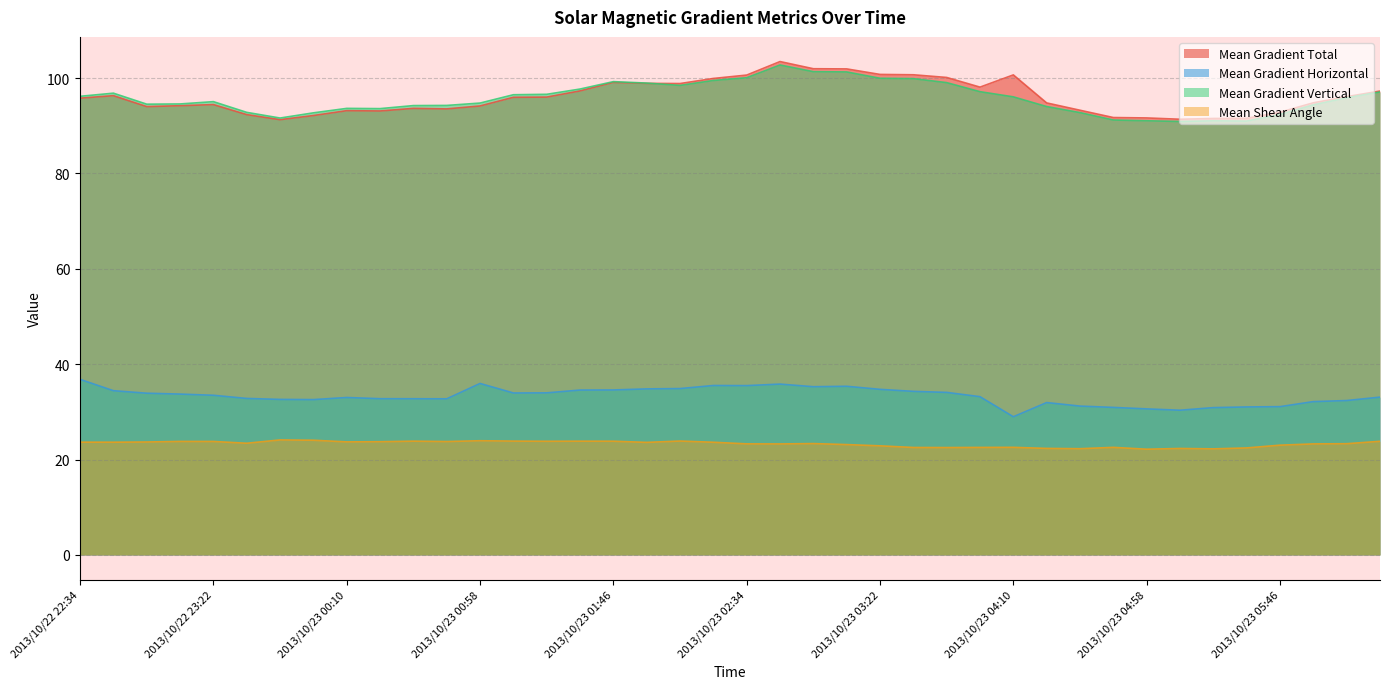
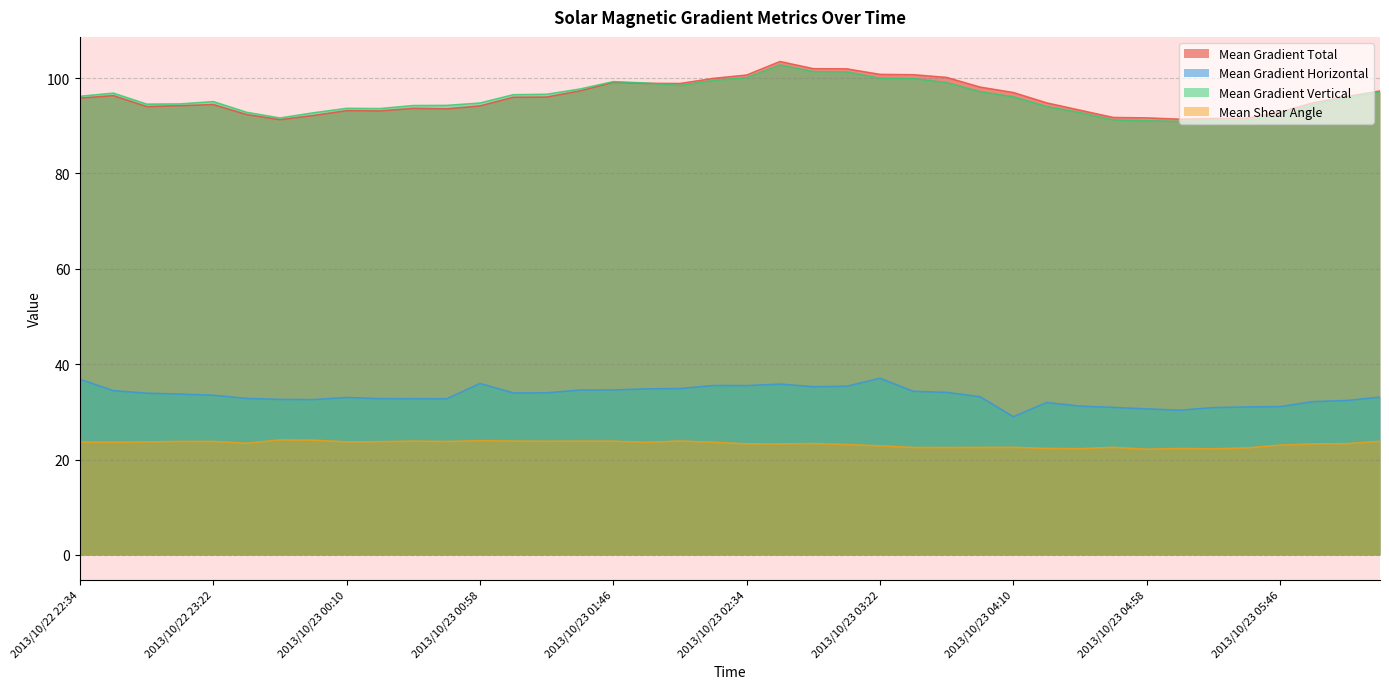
  {
    "Mean Gradient Total": {
      "2013/10/22 23:22": 94,
      "2013/10/23 00:58": 94,
      "2013/10/23 02:34": 101,
      "2013/10/23 03:22": 101,
-     "2013/10/23 04:10": 101,
+     "2013/10/23 04:10": 97,
      "2013/10/23 04:58": 92
    },
    "Mean Gradient Horizontal": {
      "2013/10/22 22:34": 37,
      "2013/10/22 23:22": 33,
      "2013/10/23 00:10": 33,
      "2013/10/23 00:58": 36,
      "2013/10/23 01:46": 35,
      "2013/10/23 02:34": 36,
-     "2013/10/23 03:22": 35,
+     "2013/10/23 03:22": 37,
      "2013/10/23 04:10": 29,
      "2013/10/23 04:58": 31,
      "2013/10/23 05:46": 31
    },
    "Mean Gradient Vertical": {
      "2013/10/22 23:22": 95,
      "2013/10/23 00:58": 95,
      "2013/10/23 02:34": 100,
      "2013/10/23 03:22": 100,
      "2013/10/23 04:10": 96,
      "2013/10/23 04:58": 91
    },
    "Mean Shear Angle": {
      "2013/10/22 22:34": 24,
      "2013/10/22 23:22": 24,
      "2013/10/23 00:10": 24,
      "2013/10/23 00:58": 24,
      "2013/10/23 01:46": 24,
      "2013/10/23 02:34": 23,
      "2013/10/23 03:22": 23,
      "2013/10/23 04:10": 23,
      "2013/10/23 04:58": 22,
      "2013/10/23 05:46": 23
    }
  }
